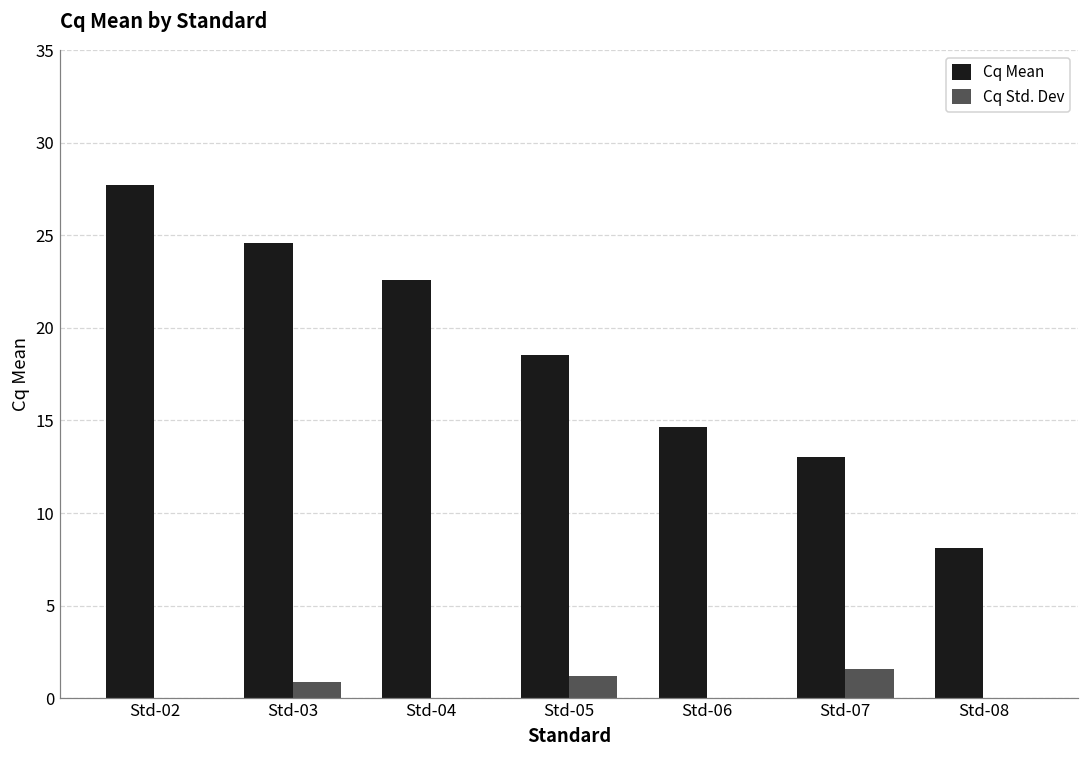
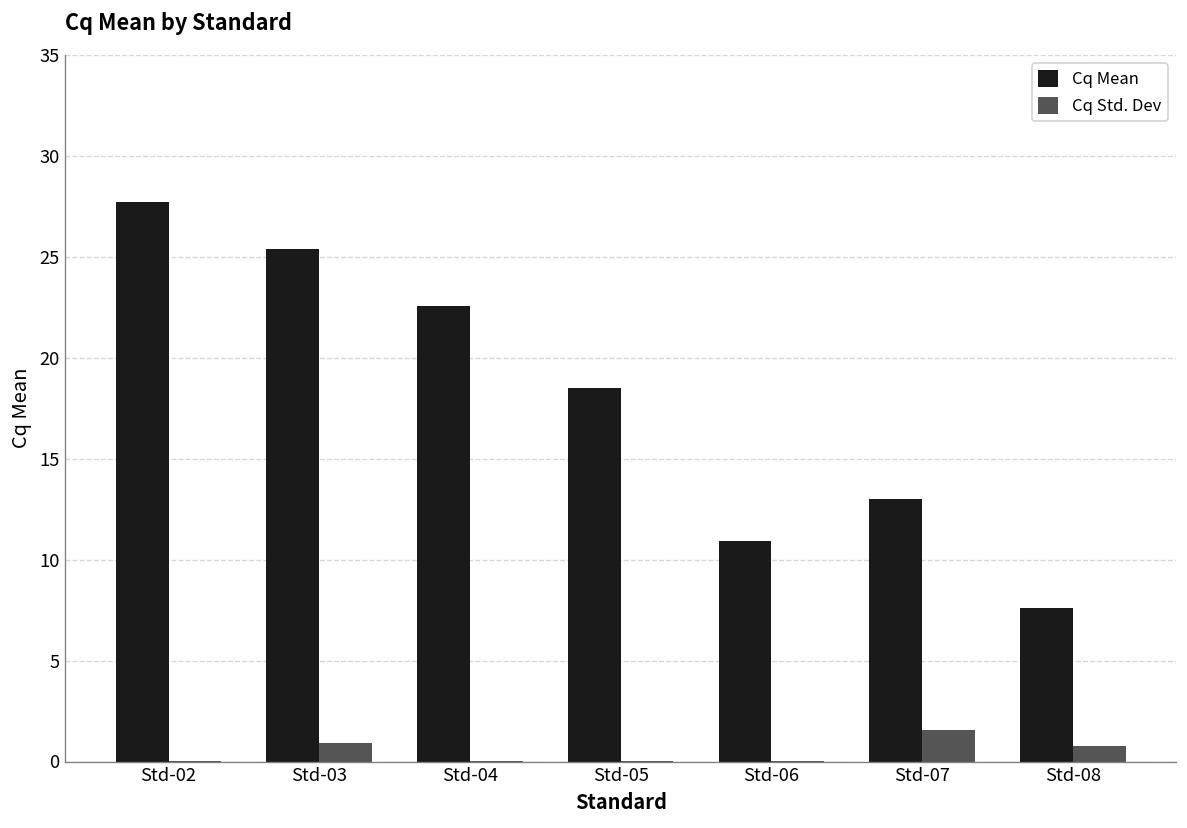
  {
    "Cq Mean": {
      "Std-02": 27.7,
-     "Std-03": 24.6,
+     "Std-03": 25.4,
      "Std-04": 22.6,
      "Std-05": 18.5,
-     "Std-06": 14.6,
+     "Std-06": 10.9,
      "Std-07": 13.0,
-     "Std-08": 8.1
+     "Std-08": 7.6
    },
    "Cq Std. Dev": {
      "Std-03": 0.9,
-     "Std-05": 1.2,
+     "Std-05": 0.0,
      "Std-07": 1.6,
-     "Std-08": 0.0
+     "Std-08": 0.8
    }
  }
